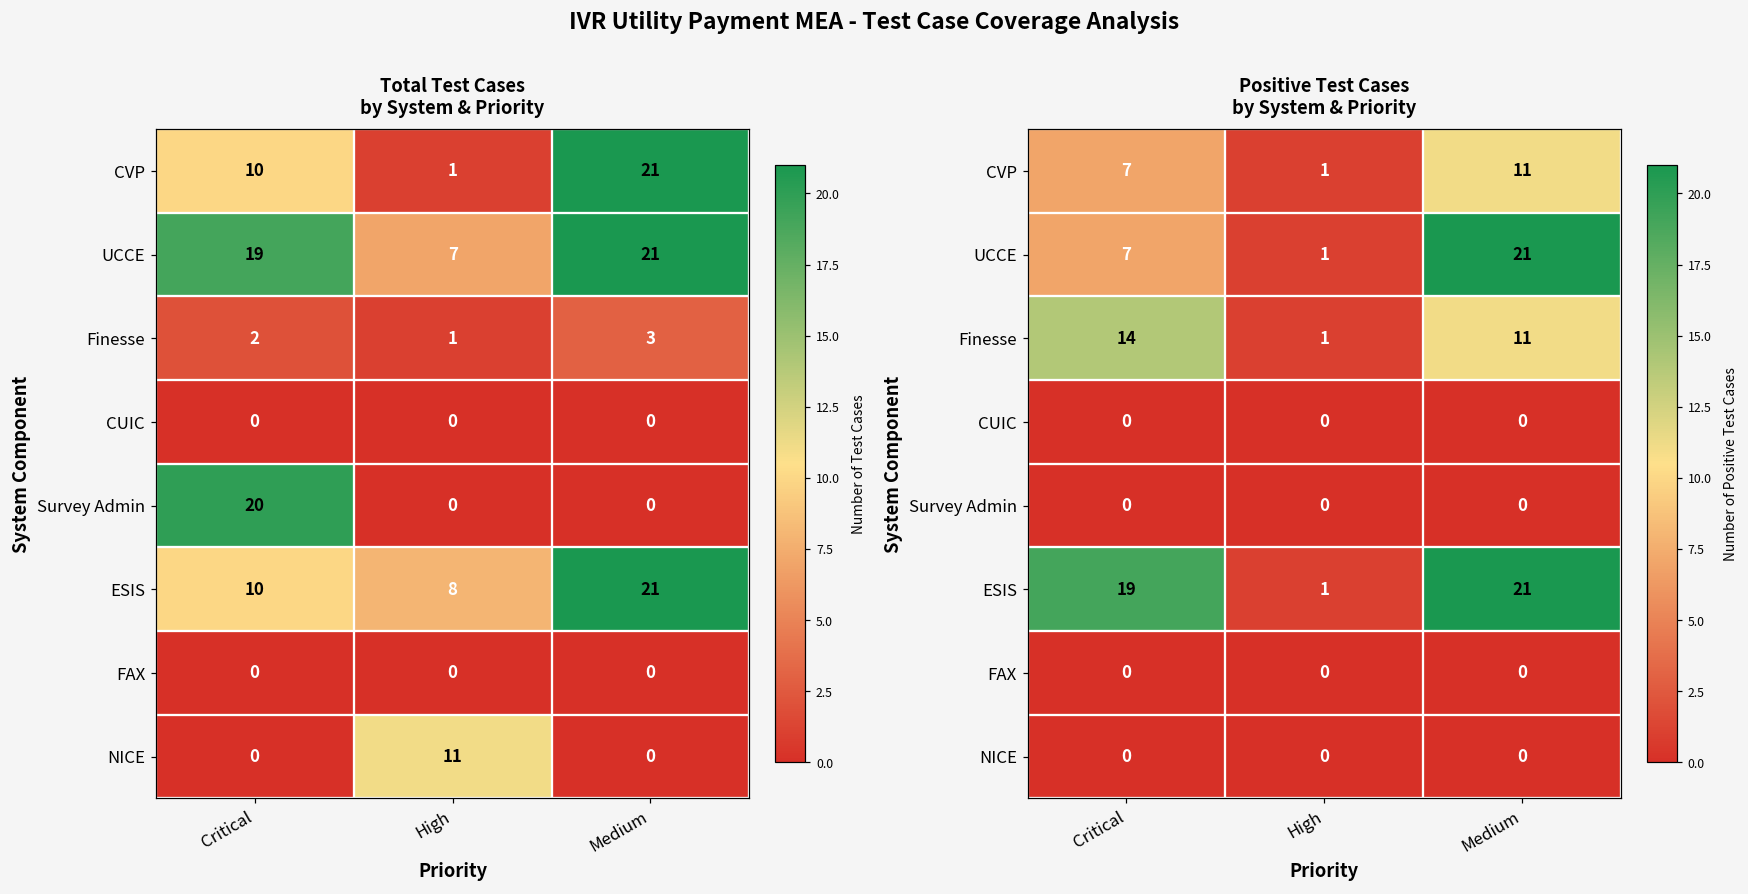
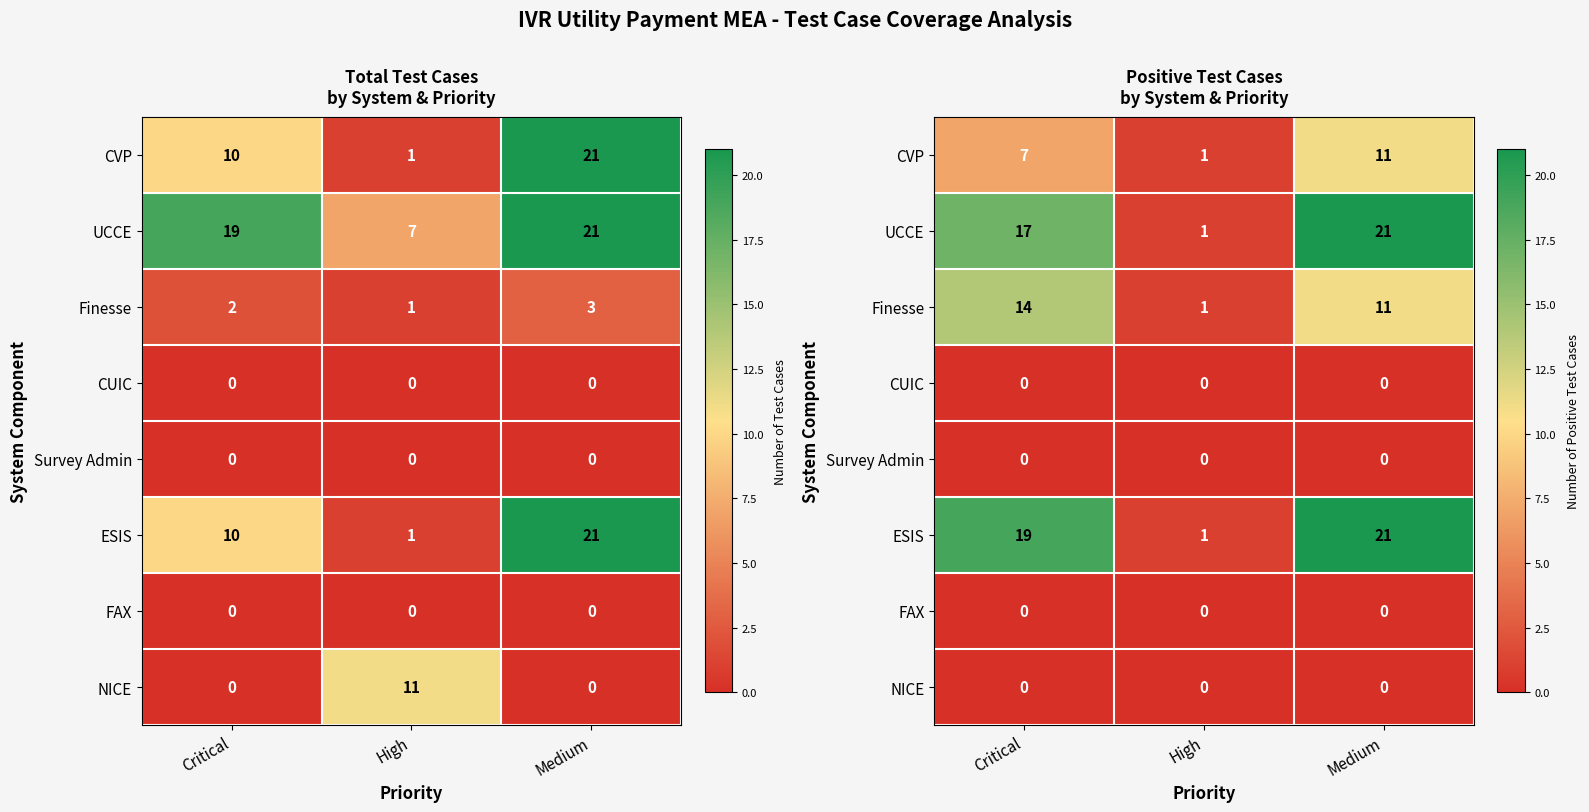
  {
    "Total Test Cases by System & Priority": {
      "CVP": {
        "Critical": 10,
        "High": 1,
        "Medium": 21
      },
      "UCCE": {
        "Critical": 19,
        "High": 7,
        "Medium": 21
      },
      "Finesse": {
        "Critical": 2,
        "High": 1,
        "Medium": 3
      },
      "CUIC": {
        "Critical": 0,
        "High": 0,
        "Medium": 0
      },
      "Survey Admin": {
-       "Critical": 20,
+       "Critical": 0,
        "High": 0,
        "Medium": 0
      },
      "ESIS": {
        "Critical": 10,
-       "High": 8,
+       "High": 1,
        "Medium": 21
      },
      "FAX": {
        "Critical": 0,
        "High": 0,
        "Medium": 0
      },
      "NICE": {
        "Critical": 0,
        "High": 11,
        "Medium": 0
      }
    },
    "Positive Test Cases by System & Priority": {
      "CVP": {
        "Critical": 7,
        "High": 1,
        "Medium": 11
      },
      "UCCE": {
-       "Critical": 7,
+       "Critical": 17,
        "High": 1,
        "Medium": 21
      },
      "Finesse": {
        "Critical": 14,
        "High": 1,
        "Medium": 11
      },
      "CUIC": {
        "Critical": 0,
        "High": 0,
        "Medium": 0
      },
      "Survey Admin": {
        "Critical": 0,
        "High": 0,
        "Medium": 0
      },
      "ESIS": {
        "Critical": 19,
        "High": 1,
        "Medium": 21
      },
      "FAX": {
        "Critical": 0,
        "High": 0,
        "Medium": 0
      },
      "NICE": {
        "Critical": 0,
        "High": 0,
        "Medium": 0
      }
    }
  }
